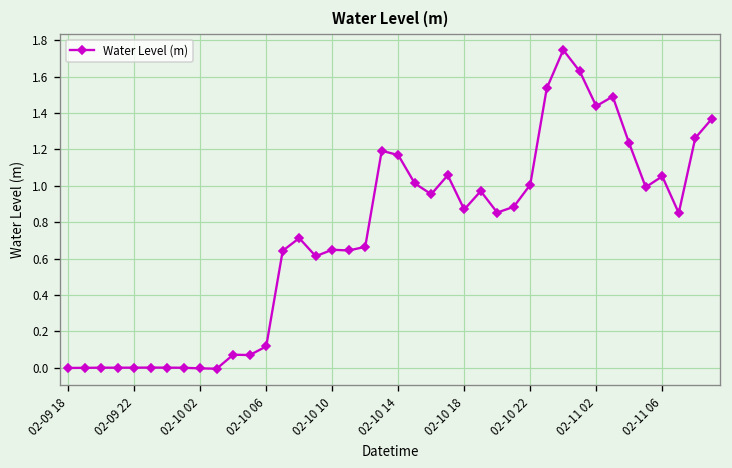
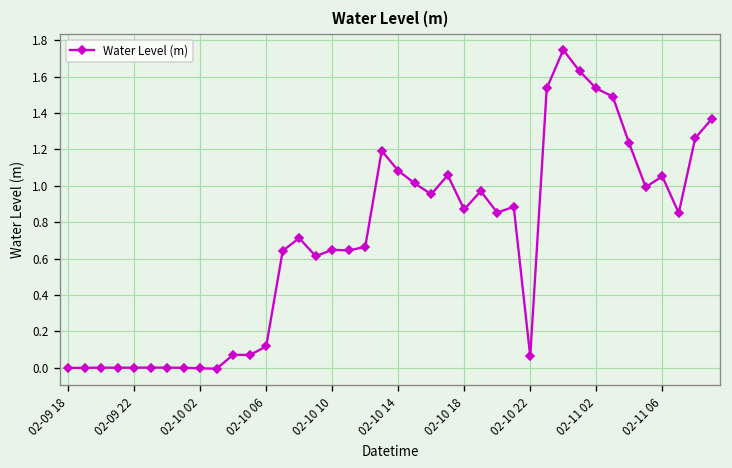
  {
    "02-09 18": 0.00,
    "02-09 22": 0.00,
    "02-10 02": 0.00,
    "02-10 06": 0.12,
    "02-10 10": 0.65,
-   "02-10 14": 1.17,
+   "02-10 14": 1.08,
    "02-10 18": 0.87,
-   "02-10 22": 1.01,
-   "02-11 02": 1.44,
+   "02-10 22": 0.06,
+   "02-11 02": 1.54,
    "02-11 06": 1.05
  }
